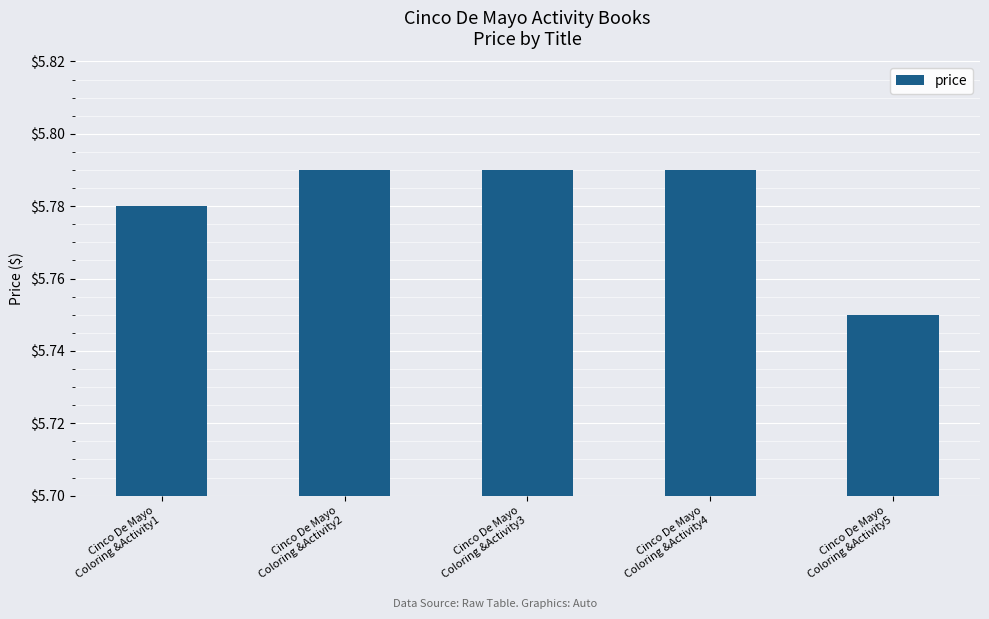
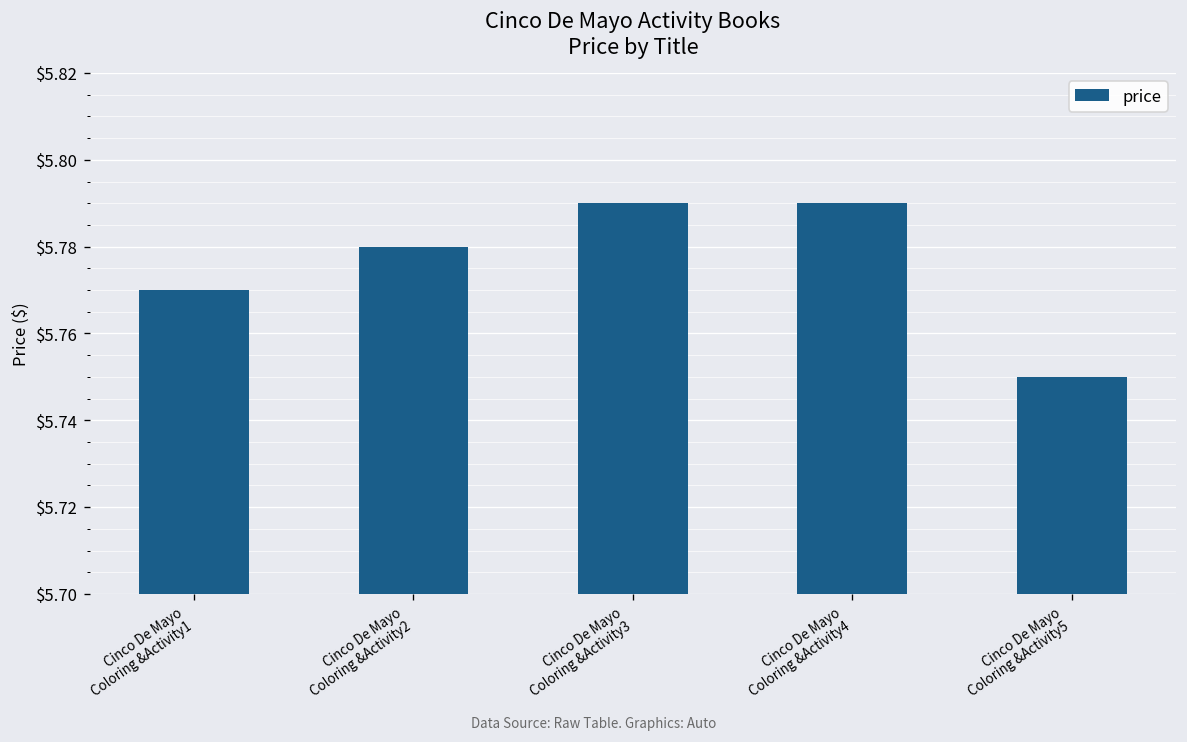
  {
-   "Cinco De Mayo Coloring &Activity1": "$5.78",
-   "Cinco De Mayo Coloring &Activity2": "$5.79",
+   "Cinco De Mayo Coloring &Activity1": "$5.77",
+   "Cinco De Mayo Coloring &Activity2": "$5.78",
    "Cinco De Mayo Coloring &Activity3": "$5.79",
    "Cinco De Mayo Coloring &Activity4": "$5.79",
    "Cinco De Mayo Coloring &Activity5": "$5.75"
  }
